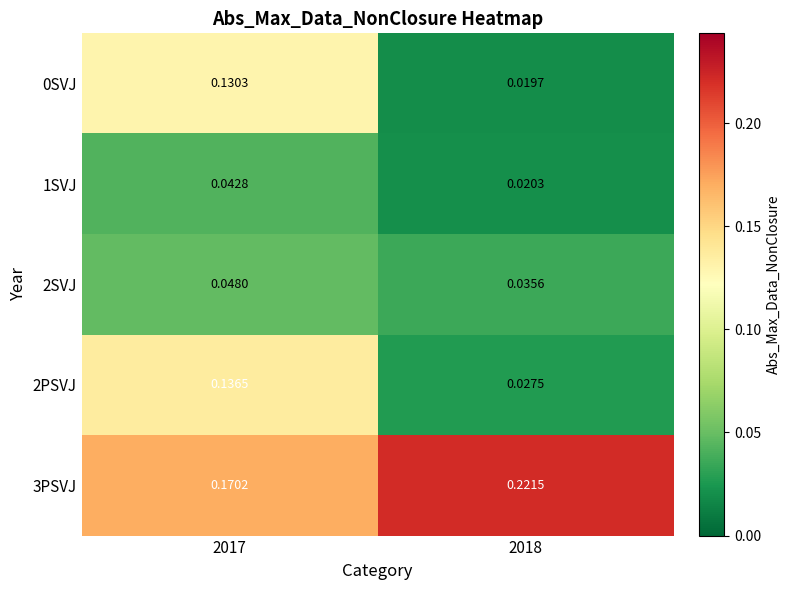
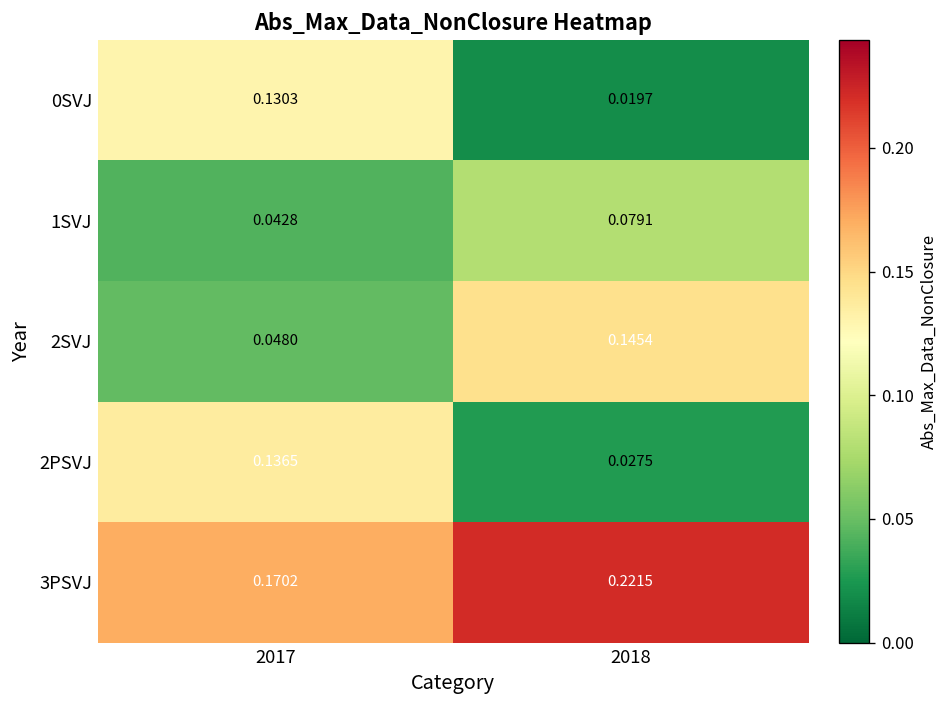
  {
    "0SVJ": {
      "2017": 0.1303,
      "2018": 0.0197
    },
    "1SVJ": {
      "2017": 0.0428,
-     "2018": 0.0203
+     "2018": 0.0791
    },
    "2SVJ": {
      "2017": 0.0480,
-     "2018": 0.0356
+     "2018": 0.1454
    },
    "2PSVJ": {
      "2017": 0.1365,
      "2018": 0.0275
    },
    "3PSVJ": {
      "2017": 0.1702,
      "2018": 0.2215
    }
  }
